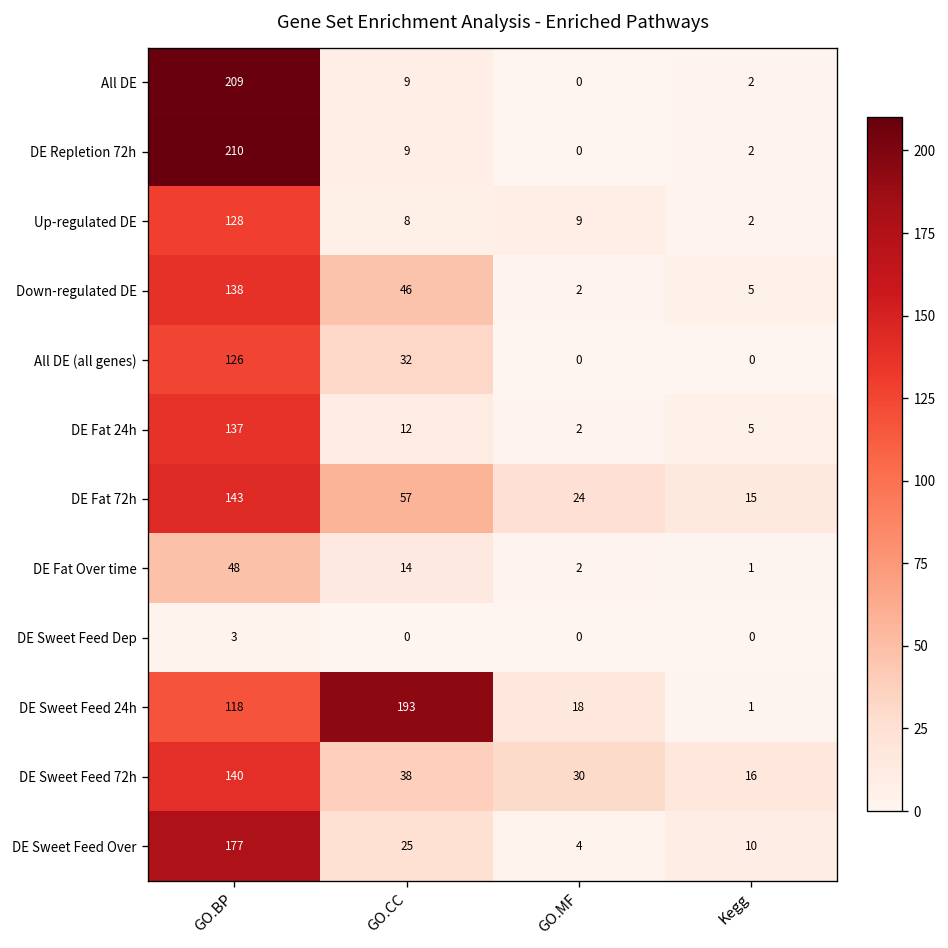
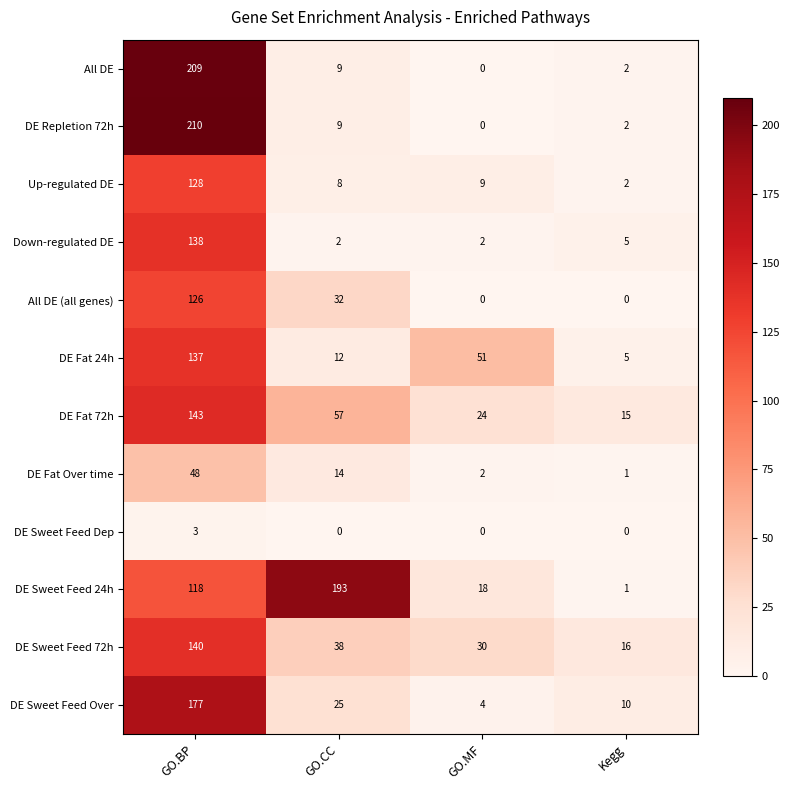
  {
    "All DE": {
      "GO.BP": 209,
      "GO.CC": 9,
      "GO.MF": 0,
      "Kegg": 2
    },
    "DE Repletion 72h": {
      "GO.BP": 210,
      "GO.CC": 9,
      "GO.MF": 0,
      "Kegg": 2
    },
    "Up-regulated DE": {
      "GO.BP": 128,
      "GO.CC": 8,
      "GO.MF": 9,
      "Kegg": 2
    },
    "Down-regulated DE": {
      "GO.BP": 138,
-     "GO.CC": 46,
+     "GO.CC": 2,
      "GO.MF": 2,
      "Kegg": 5
    },
    "All DE (all genes)": {
      "GO.BP": 126,
      "GO.CC": 32,
      "GO.MF": 0,
      "Kegg": 0
    },
    "DE Fat 24h": {
      "GO.BP": 137,
      "GO.CC": 12,
-     "GO.MF": 2,
+     "GO.MF": 51,
      "Kegg": 5
    },
    "DE Fat 72h": {
      "GO.BP": 143,
      "GO.CC": 57,
      "GO.MF": 24,
      "Kegg": 15
    },
    "DE Fat Over time": {
      "GO.BP": 48,
      "GO.CC": 14,
      "GO.MF": 2,
      "Kegg": 1
    },
    "DE Sweet Feed Dep": {
      "GO.BP": 3,
      "GO.CC": 0,
      "GO.MF": 0,
      "Kegg": 0
    },
    "DE Sweet Feed 24h": {
      "GO.BP": 118,
      "GO.CC": 193,
      "GO.MF": 18,
      "Kegg": 1
    },
    "DE Sweet Feed 72h": {
      "GO.BP": 140,
      "GO.CC": 38,
      "GO.MF": 30,
      "Kegg": 16
    },
    "DE Sweet Feed Over": {
      "GO.BP": 177,
      "GO.CC": 25,
      "GO.MF": 4,
      "Kegg": 10
    }
  }
